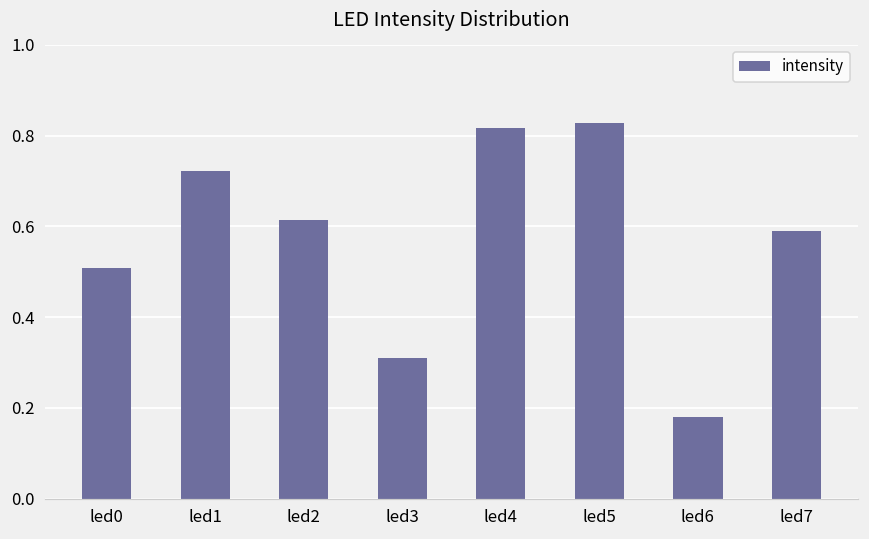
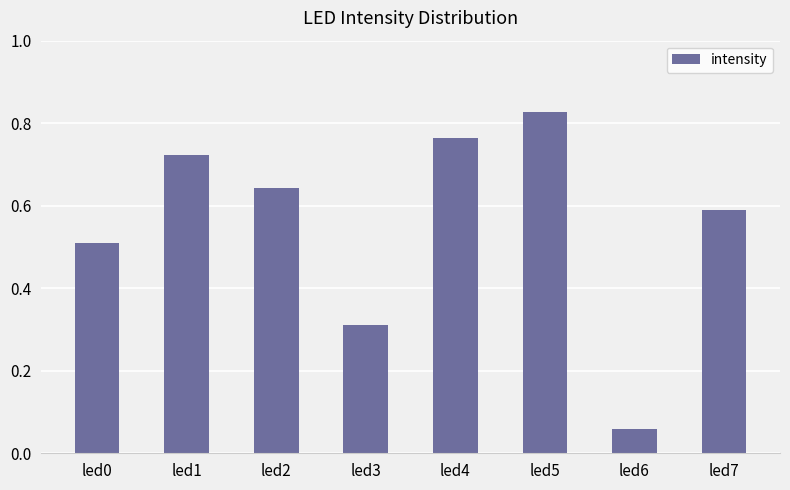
  {
    "led0": 0.51,
    "led1": 0.72,
-   "led2": 0.61,
+   "led2": 0.64,
    "led3": 0.31,
-   "led4": 0.82,
+   "led4": 0.76,
    "led5": 0.83,
-   "led6": 0.18,
+   "led6": 0.06,
    "led7": 0.59
  }
